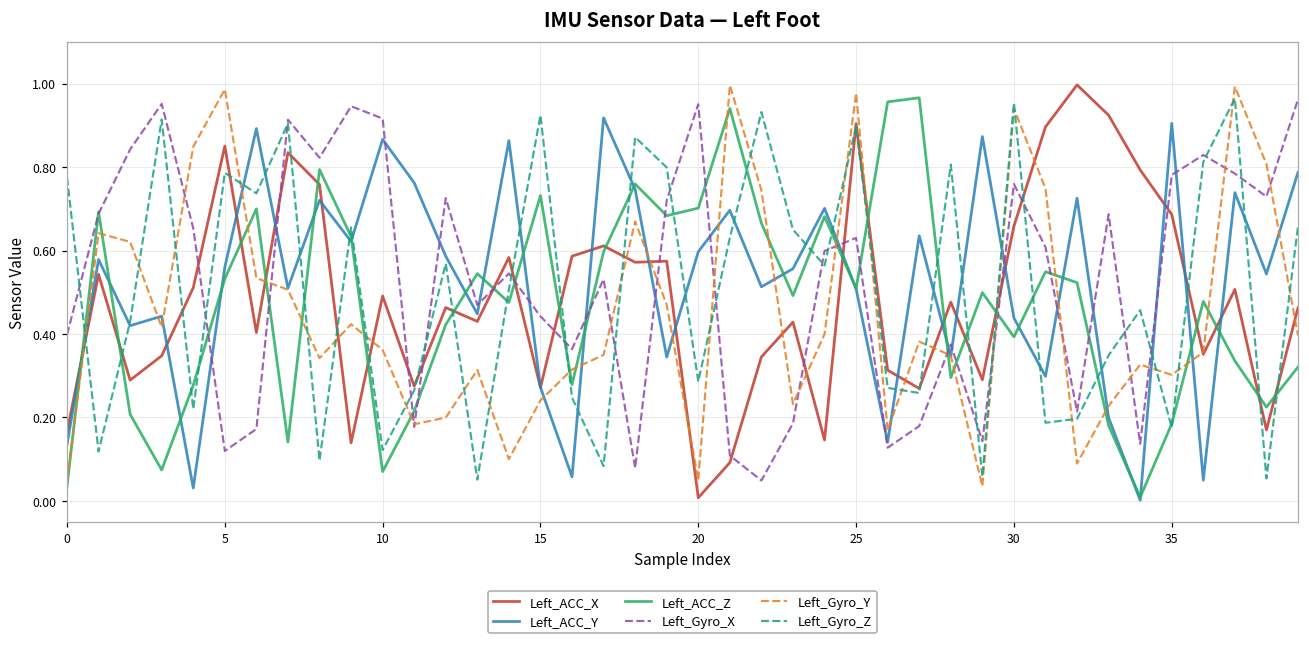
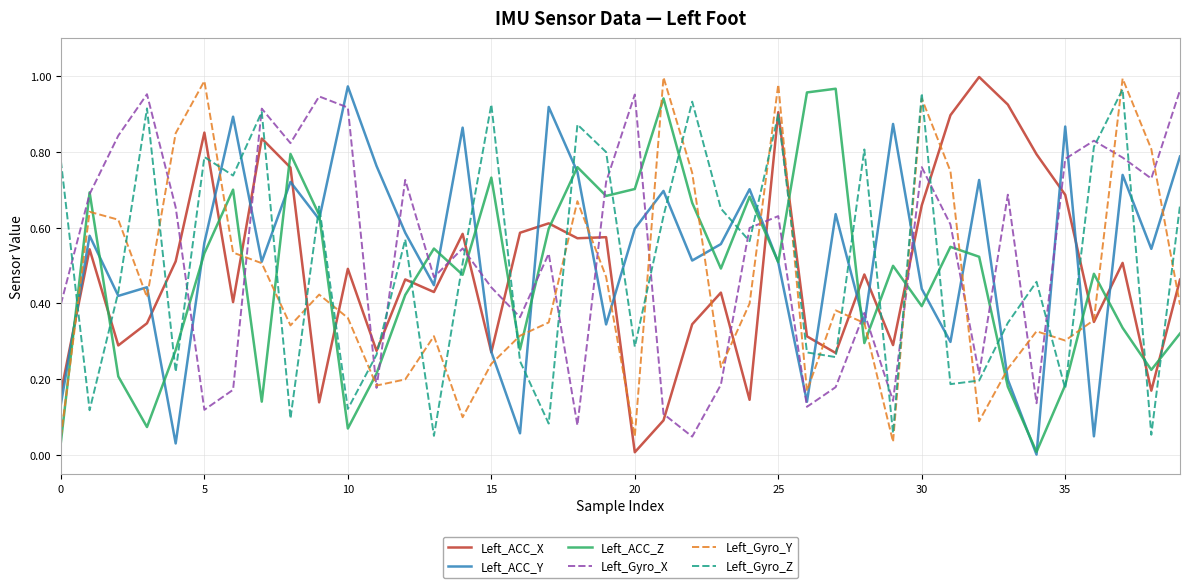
  {
    "Left_ACC_X": {
      "0": 0.16,
      "5": 0.85,
      "10": 0.49,
      "20": 0.01,
      "30": 0.66,
      "35": 0.69
    },
    "Left_ACC_Y": {
      "0": 0.13,
      "5": 0.56,
-     "10": 0.87,
+     "10": 0.97,
      "20": 0.60,
      "30": 0.44,
-     "35": 0.90
+     "35": 0.87
    },
    "Left_Gyro_X": {
      "0": 0.40,
      "5": 0.12,
      "10": 0.92,
      "15": 0.44,
      "20": 0.95,
      "25": 0.63,
      "30": 0.76,
      "35": 0.78
    },
    "Left_Gyro_Y": {
      "0": 0.05,
      "5": 0.99,
      "10": 0.36,
      "15": 0.24,
      "20": 0.05,
      "25": 0.98,
      "30": 0.94,
      "35": 0.30
    }
  }
